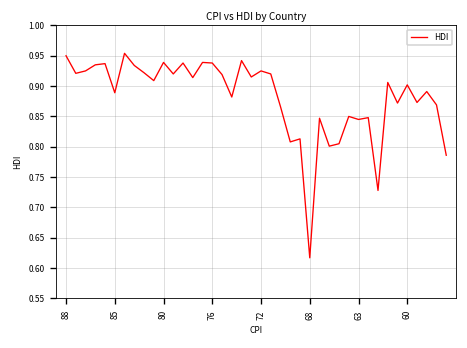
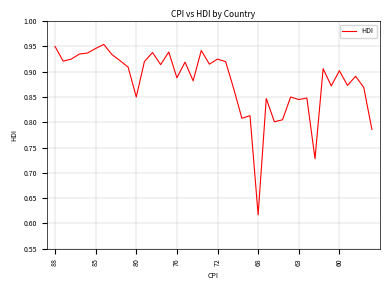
  {
    "88": 0.95,
-   "85": 0.89,
-   "80": 0.94,
-   "76": 0.94,
+   "85": 0.95,
+   "80": 0.85,
+   "76": 0.89,
    "72": 0.93,
    "68": 0.62,
    "63": 0.85,
    "60": 0.90
  }
